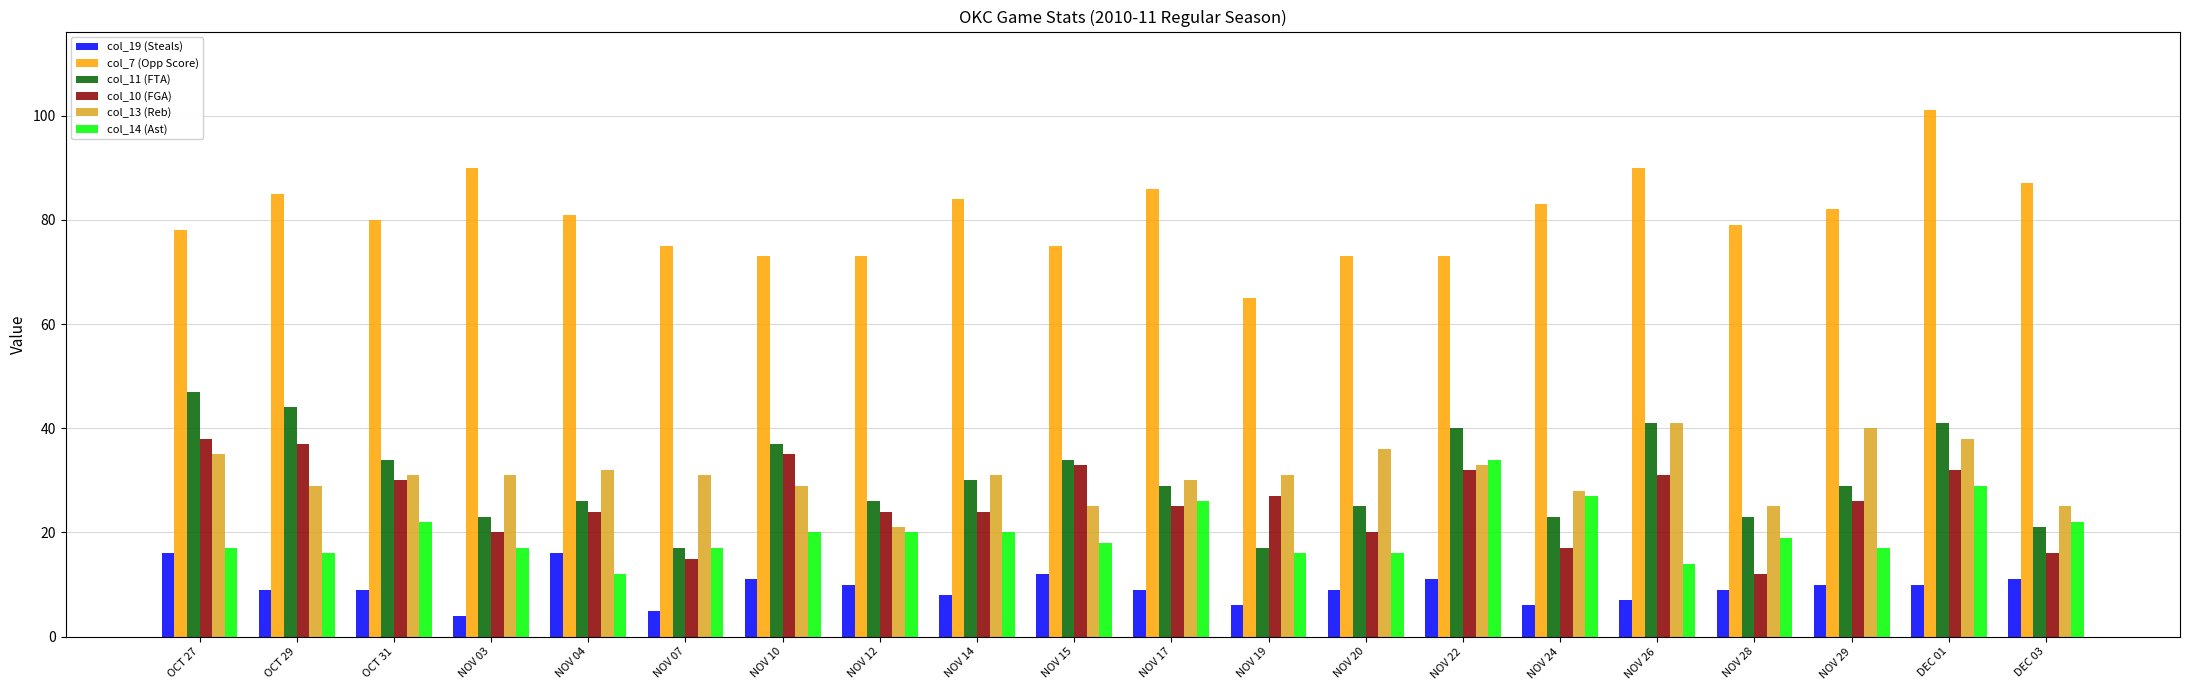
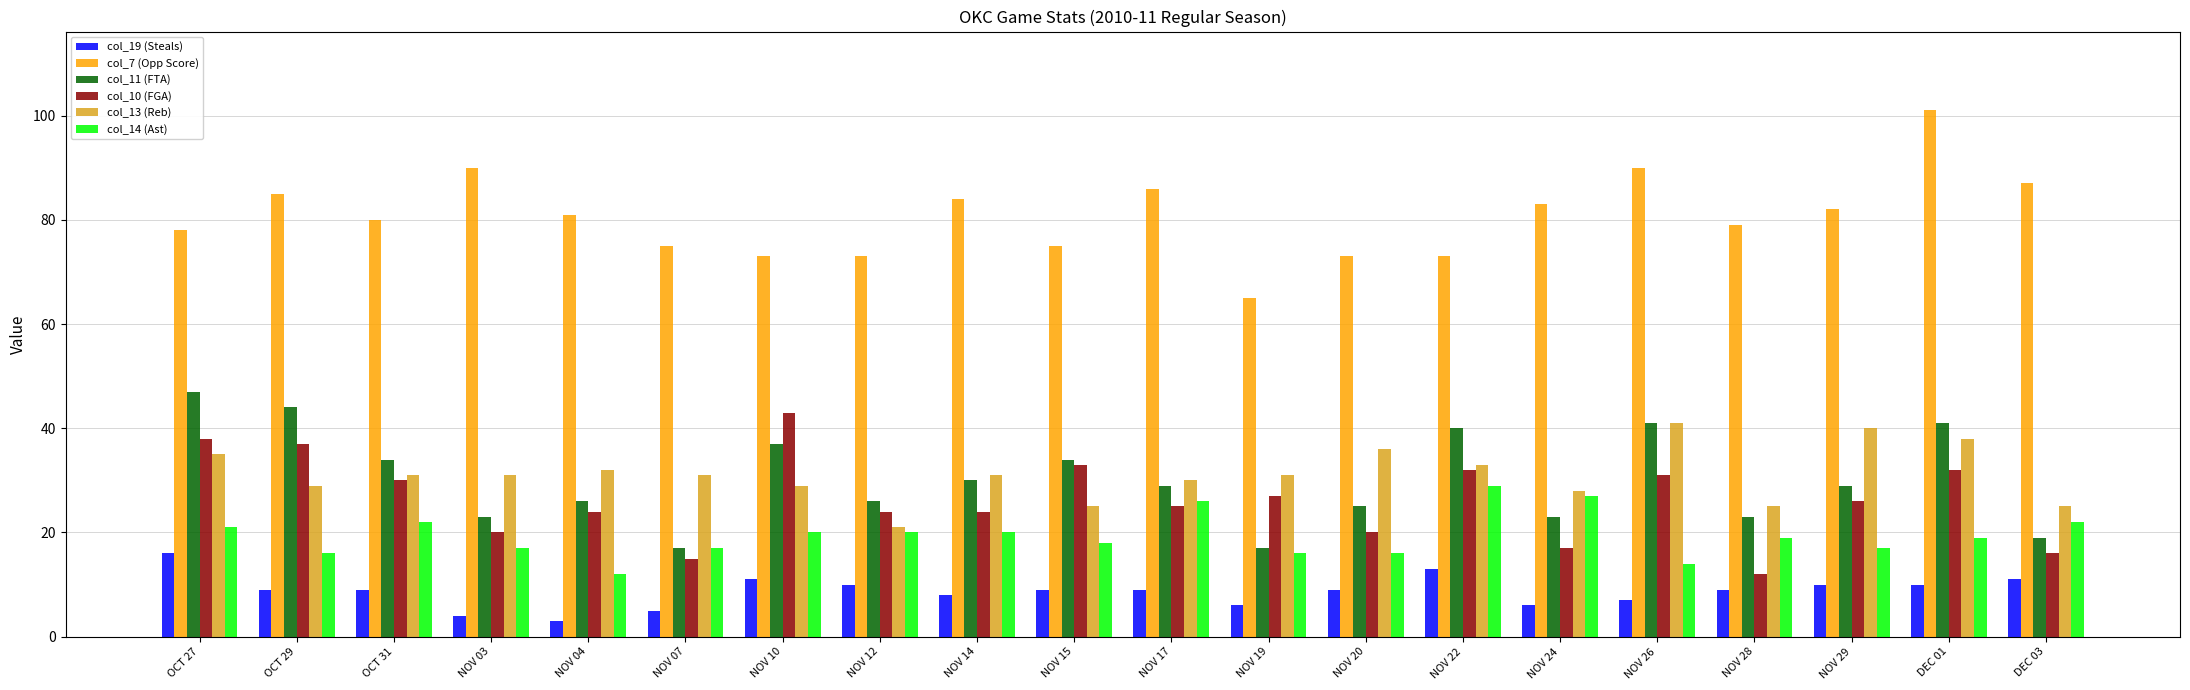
  {
    "col_19 (Steals)": {
      "OCT 27": 16,
      "OCT 29": 9,
      "OCT 31": 9,
      "NOV 03": 4,
-     "NOV 04": 16,
+     "NOV 04": 3,
      "NOV 07": 5,
      "NOV 10": 11,
      "NOV 12": 10,
      "NOV 14": 8,
-     "NOV 15": 12,
+     "NOV 15": 9,
      "NOV 17": 9,
      "NOV 19": 6,
      "NOV 20": 9,
-     "NOV 22": 11,
+     "NOV 22": 13,
      "NOV 24": 6,
      "NOV 26": 7,
      "NOV 28": 9,
      "NOV 29": 10,
      "DEC 01": 10,
      "DEC 03": 11
    },
    "col_11 (FTA)": {
      "OCT 27": 47,
      "OCT 29": 44,
      "OCT 31": 34,
      "NOV 03": 23,
      "NOV 04": 26,
      "NOV 07": 17,
      "NOV 10": 37,
      "NOV 12": 26,
      "NOV 14": 30,
      "NOV 15": 34,
      "NOV 17": 29,
      "NOV 19": 17,
      "NOV 20": 25,
      "NOV 22": 40,
      "NOV 24": 23,
      "NOV 26": 41,
      "NOV 28": 23,
      "NOV 29": 29,
      "DEC 01": 41,
-     "DEC 03": 21
+     "DEC 03": 19
    },
    "col_10 (FGA)": {
      "OCT 27": 38,
      "OCT 29": 37,
      "OCT 31": 30,
      "NOV 03": 20,
      "NOV 04": 24,
      "NOV 07": 15,
-     "NOV 10": 35,
+     "NOV 10": 43,
      "NOV 12": 24,
      "NOV 14": 24,
      "NOV 15": 33,
      "NOV 17": 25,
      "NOV 19": 27,
      "NOV 20": 20,
      "NOV 22": 32,
      "NOV 24": 17,
      "NOV 26": 31,
      "NOV 28": 12,
      "NOV 29": 26,
      "DEC 01": 32,
      "DEC 03": 16
    },
    "col_14 (Ast)": {
-     "OCT 27": 17,
+     "OCT 27": 21,
      "OCT 29": 16,
      "OCT 31": 22,
      "NOV 03": 17,
      "NOV 04": 12,
      "NOV 07": 17,
      "NOV 10": 20,
      "NOV 12": 20,
      "NOV 14": 20,
      "NOV 15": 18,
      "NOV 17": 26,
      "NOV 19": 16,
      "NOV 20": 16,
-     "NOV 22": 34,
+     "NOV 22": 29,
      "NOV 24": 27,
      "NOV 26": 14,
      "NOV 28": 19,
      "NOV 29": 17,
-     "DEC 01": 29,
+     "DEC 01": 19,
      "DEC 03": 22
    }
  }
